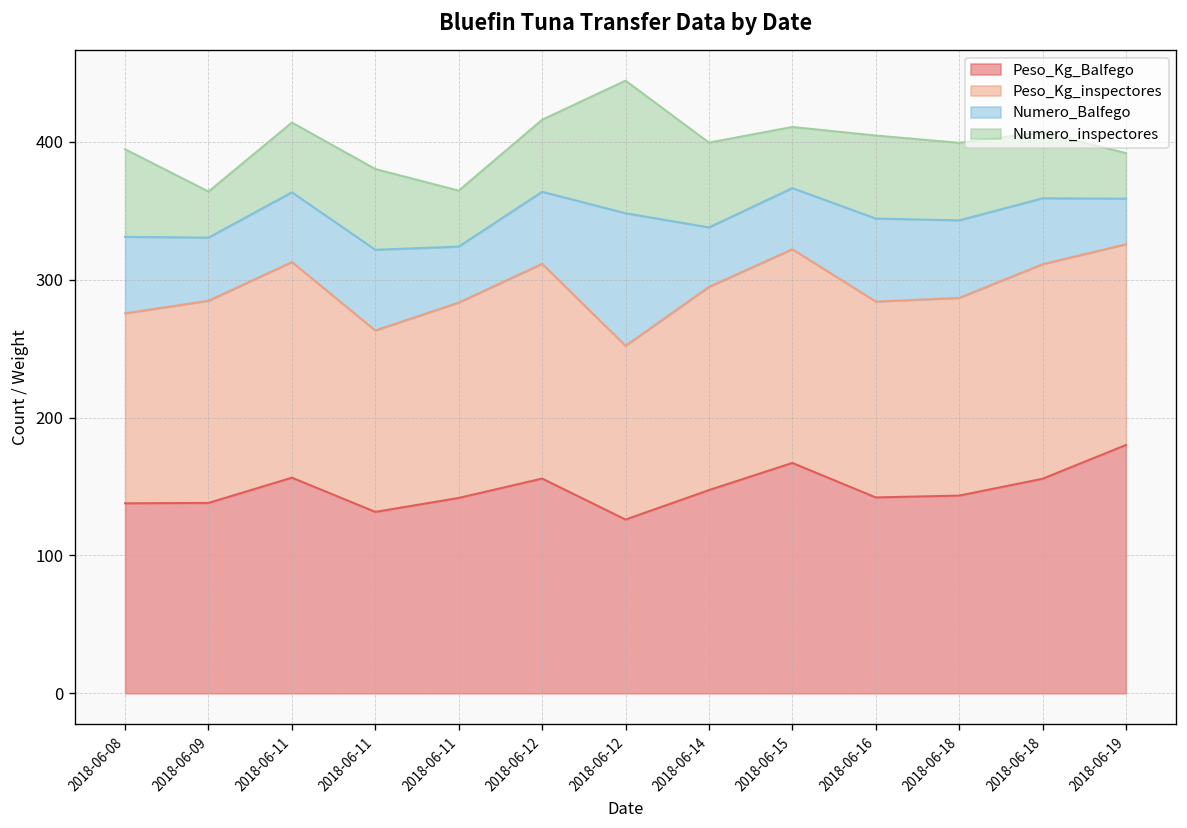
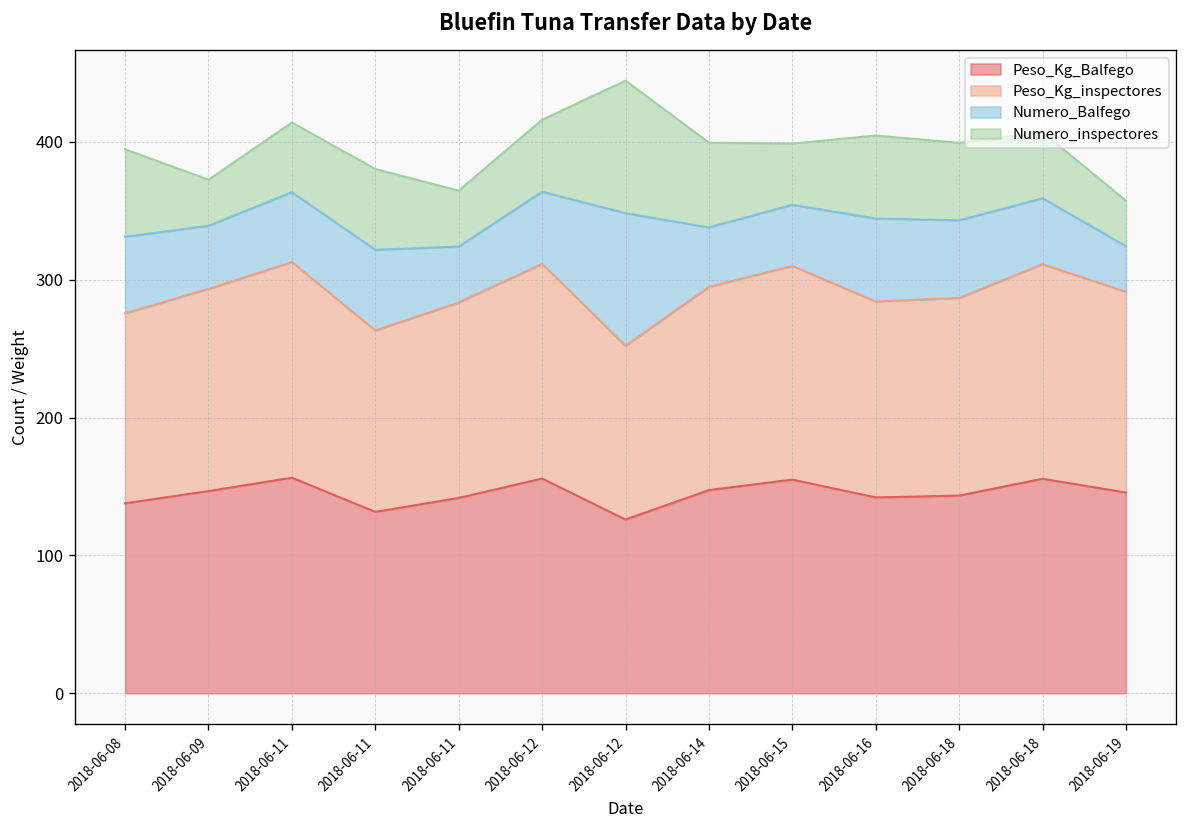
  {
    "Peso_Kg_Balfego": {
      "2018-06-08": 138,
-     "2018-06-09": 138,
+     "2018-06-09": 147,
      "2018-06-14": 147,
-     "2018-06-15": 167,
+     "2018-06-15": 155,
      "2018-06-16": 142,
-     "2018-06-19": 180
+     "2018-06-19": 146
    },
    "Peso_Kg_inspectores": {
      "2018-06-08": 138,
      "2018-06-09": 147,
      "2018-06-14": 147,
      "2018-06-15": 155,
      "2018-06-16": 142,
      "2018-06-19": 146
    },
    "Numero_Balfego": {
      "2018-06-08": 56,
      "2018-06-09": 46,
      "2018-06-14": 43,
      "2018-06-15": 44,
      "2018-06-16": 60,
      "2018-06-19": 33
    },
    "Numero_inspectores": {
      "2018-06-08": 64,
      "2018-06-09": 33,
      "2018-06-14": 62,
      "2018-06-15": 44,
      "2018-06-16": 60
    }
  }
